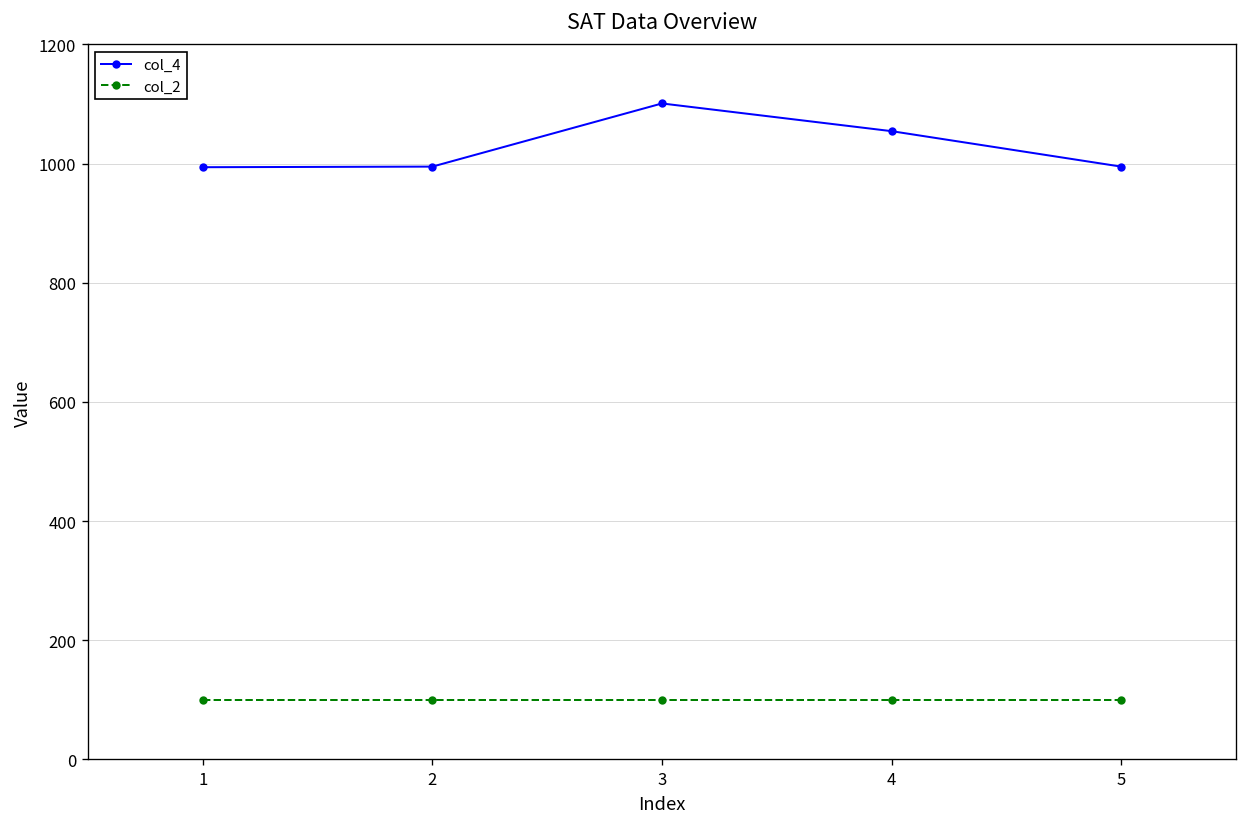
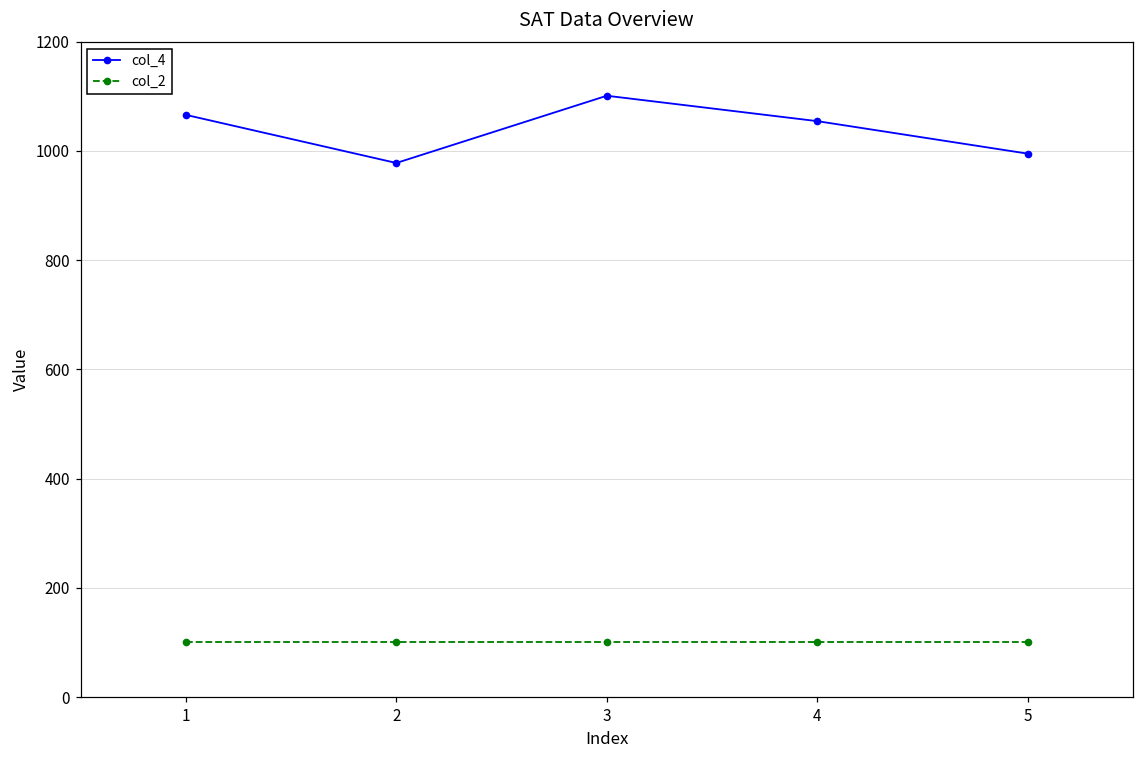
  {
    "col_4": {
-     "1": 990,
-     "2": 1000,
+     "1": 1070,
+     "2": 980,
      "3": 1100,
      "4": 1050,
      "5": 1000
    },
    "col_2": {
      "1": 100,
      "2": 100,
      "3": 100,
      "4": 100,
      "5": 100
    }
  }
